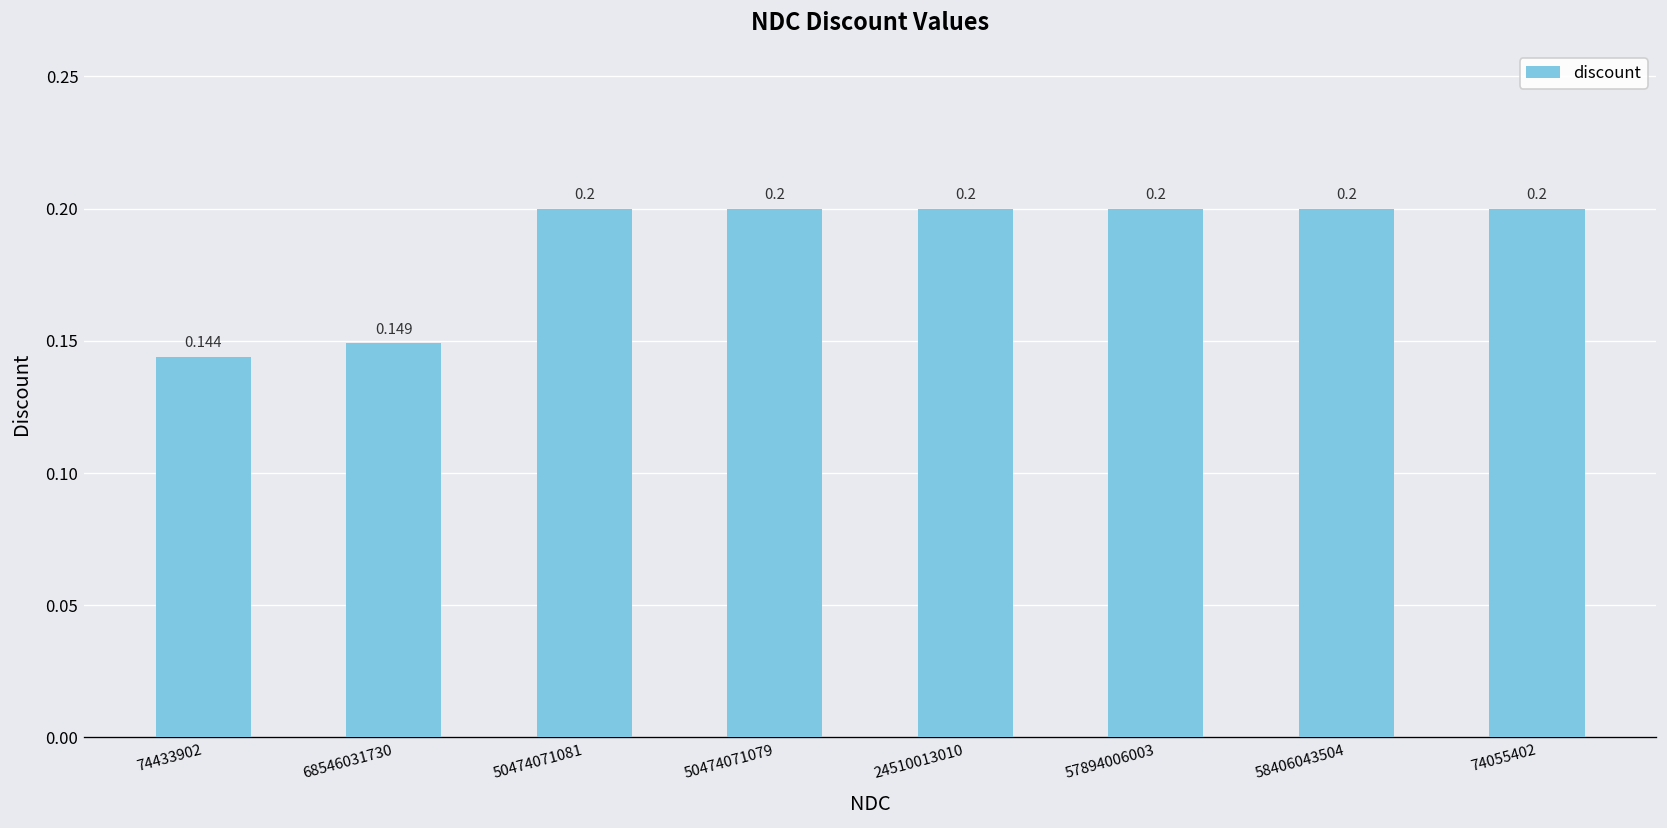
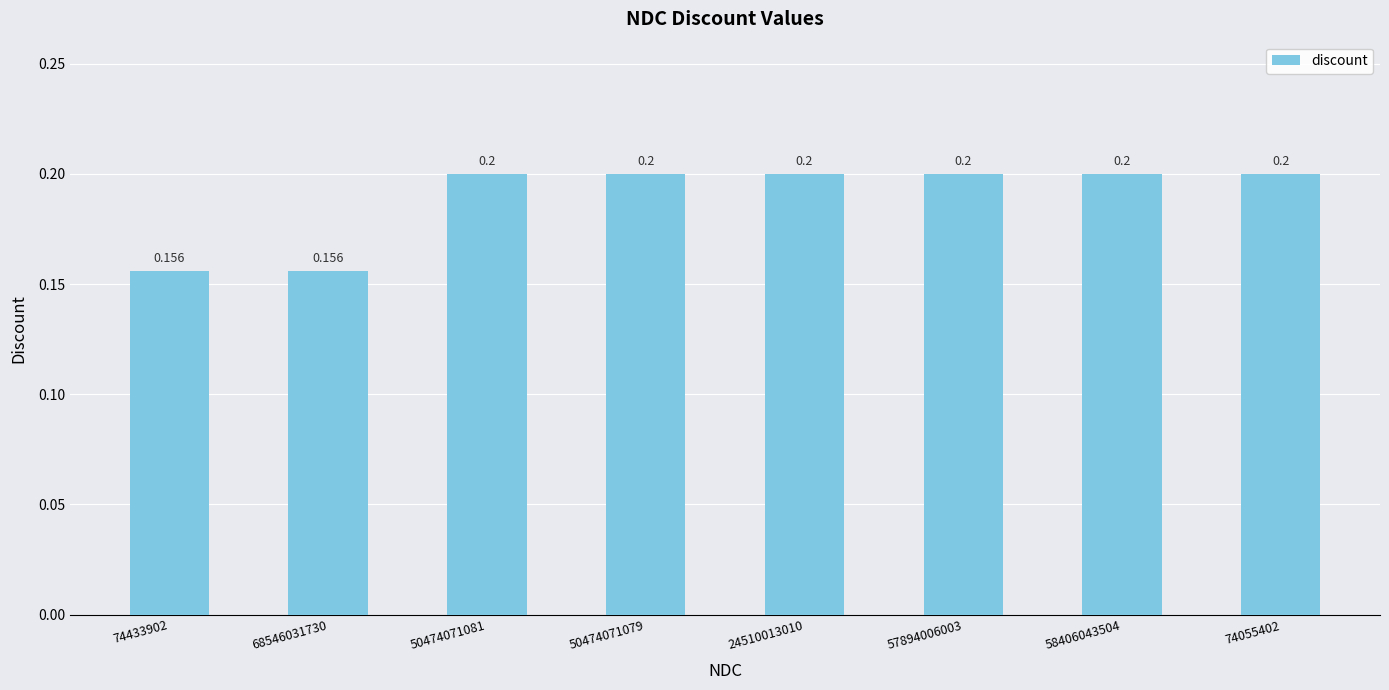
  {
-   "74433902": 0.144,
-   "68546031730": 0.149,
+   "74433902": 0.156,
+   "68546031730": 0.156,
    "50474071081": 0.2,
    "50474071079": 0.2,
    "24510013010": 0.2,
    "57894006003": 0.2,
    "58406043504": 0.2,
    "74055402": 0.2
  }
